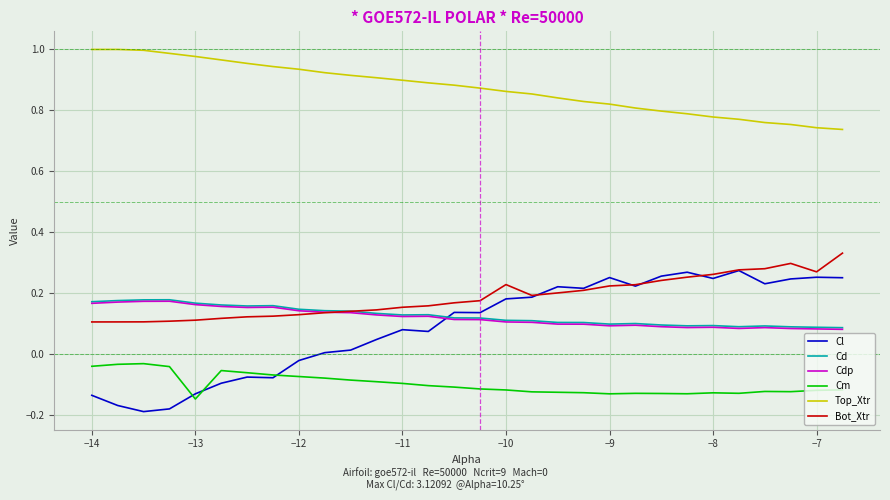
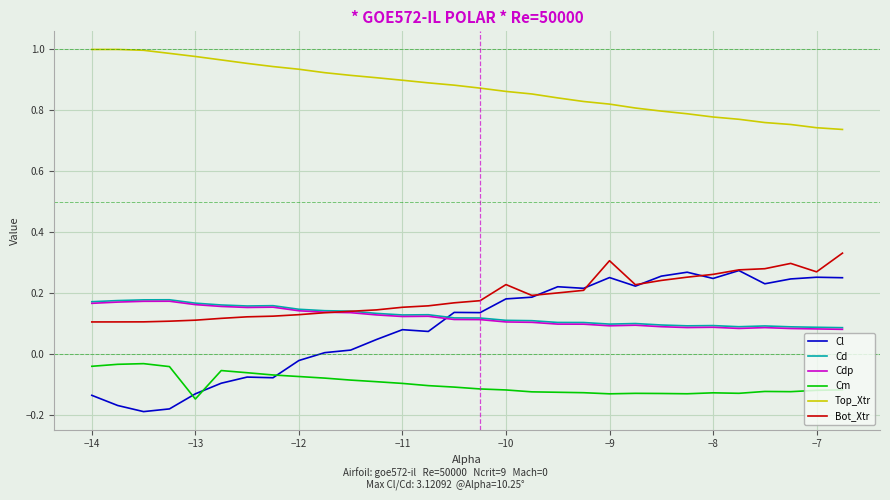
  {
    "Cl": {
      "−14": -0.14,
      "−13": -0.13,
      "−12": -0.02,
      "−11": 0.08,
      "−10": 0.18,
      "−9": 0.25,
      "−8": 0.25,
      "−7": 0.25
    },
    "Cm": {
      "−14": -0.04,
      "−13": -0.15,
      "−12": -0.07,
      "−11": -0.10,
      "−10": -0.12,
      "−9": -0.13,
      "−8": -0.13
    },
    "Top_Xtr": {
      "−14": 1.00,
      "−13": 0.98,
      "−12": 0.94,
      "−11": 0.90,
      "−10": 0.86,
      "−9": 0.82,
      "−8": 0.78,
      "−7": 0.74
    },
    "Bot_Xtr": {
      "−14": 0.11,
      "−13": 0.11,
      "−12": 0.13,
      "−11": 0.15,
      "−10": 0.23,
-     "−9": 0.22,
+     "−9": 0.31,
      "−8": 0.26,
      "−7": 0.27
    }
  }
